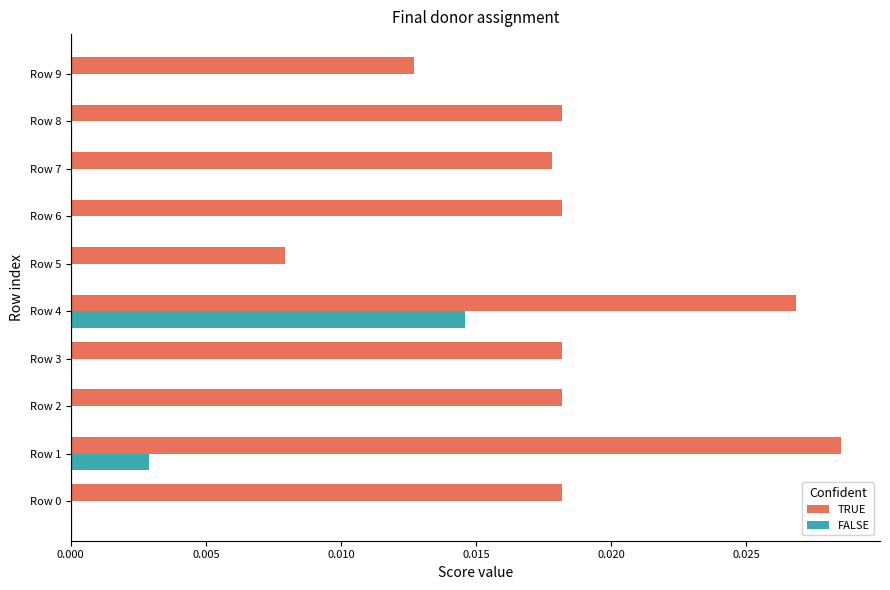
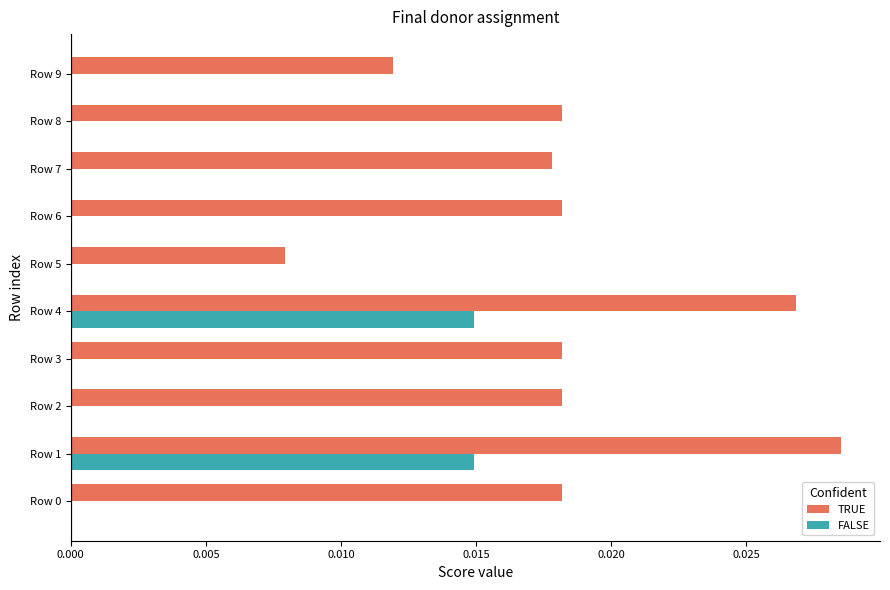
  {
    "TRUE": {
-     "Row 9": 0.0127,
+     "Row 9": 0.0119,
      "Row 8": 0.0182,
      "Row 7": 0.0178,
      "Row 6": 0.0182,
      "Row 5": 0.0079,
      "Row 4": 0.0269,
      "Row 3": 0.0182,
      "Row 2": 0.0182,
      "Row 1": 0.0285,
      "Row 0": 0.0182
    },
    "FALSE": {
      "Row 9": 0.0000,
      "Row 8": 0.0000,
      "Row 7": 0.0000,
      "Row 6": 0.0000,
      "Row 5": 0.0000,
-     "Row 4": 0.0146,
+     "Row 4": 0.0149,
      "Row 3": 0.0000,
      "Row 2": 0.0000,
-     "Row 1": 0.0029,
+     "Row 1": 0.0149,
      "Row 0": 0.0000
    }
  }
